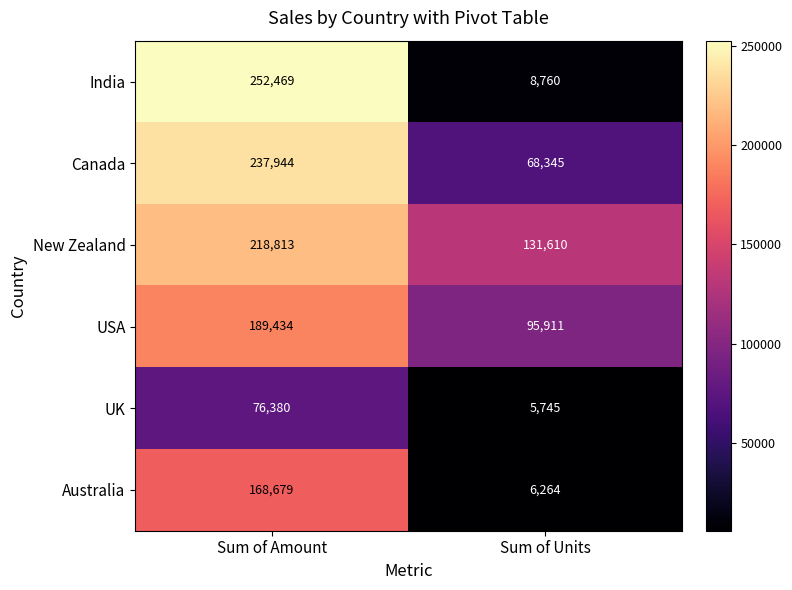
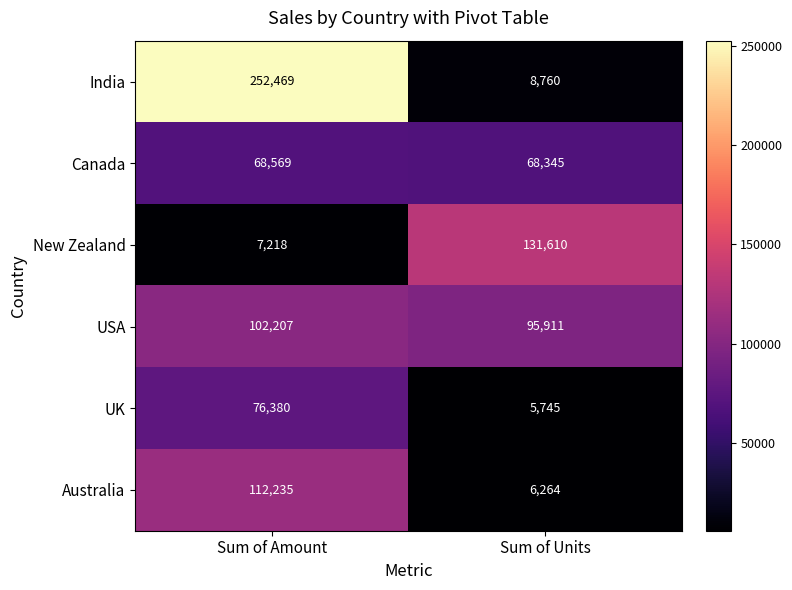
  {
    "India": {
      "Sum of Amount": "252,469",
      "Sum of Units": "8,760"
    },
    "Canada": {
-     "Sum of Amount": "237,944",
+     "Sum of Amount": "68,569",
      "Sum of Units": "68,345"
    },
    "New Zealand": {
-     "Sum of Amount": "218,813",
+     "Sum of Amount": "7,218",
      "Sum of Units": "131,610"
    },
    "USA": {
-     "Sum of Amount": "189,434",
+     "Sum of Amount": "102,207",
      "Sum of Units": "95,911"
    },
    "UK": {
      "Sum of Amount": "76,380",
      "Sum of Units": "5,745"
    },
    "Australia": {
-     "Sum of Amount": "168,679",
+     "Sum of Amount": "112,235",
      "Sum of Units": "6,264"
    }
  }
